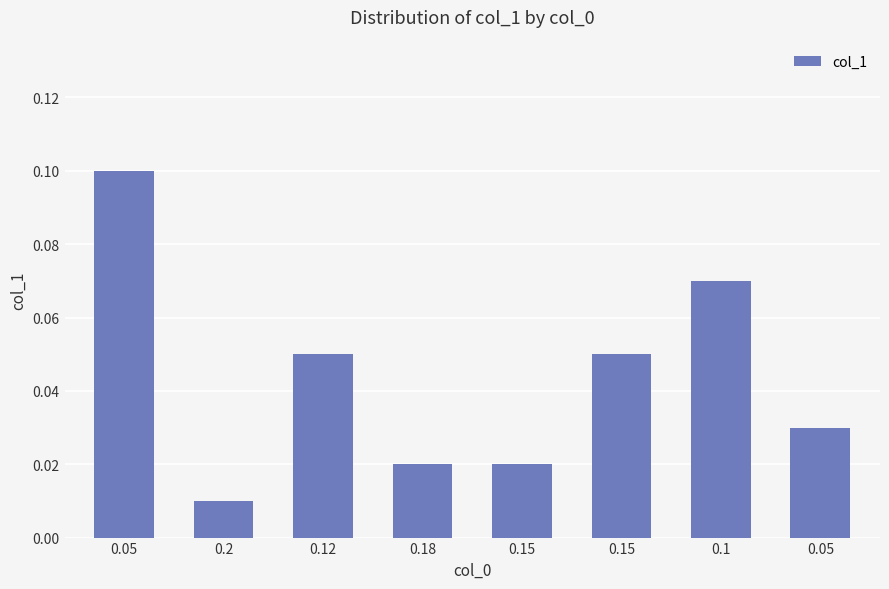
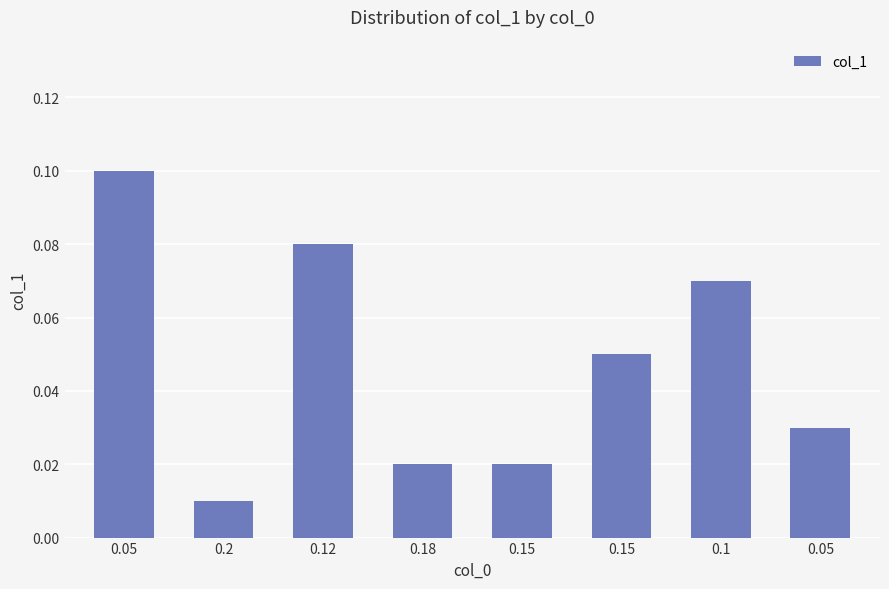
  {
    "0.2": 0.01,
-   "0.12": 0.05,
+   "0.12": 0.08,
    "0.18": 0.02,
    "0.1": 0.07
  }
